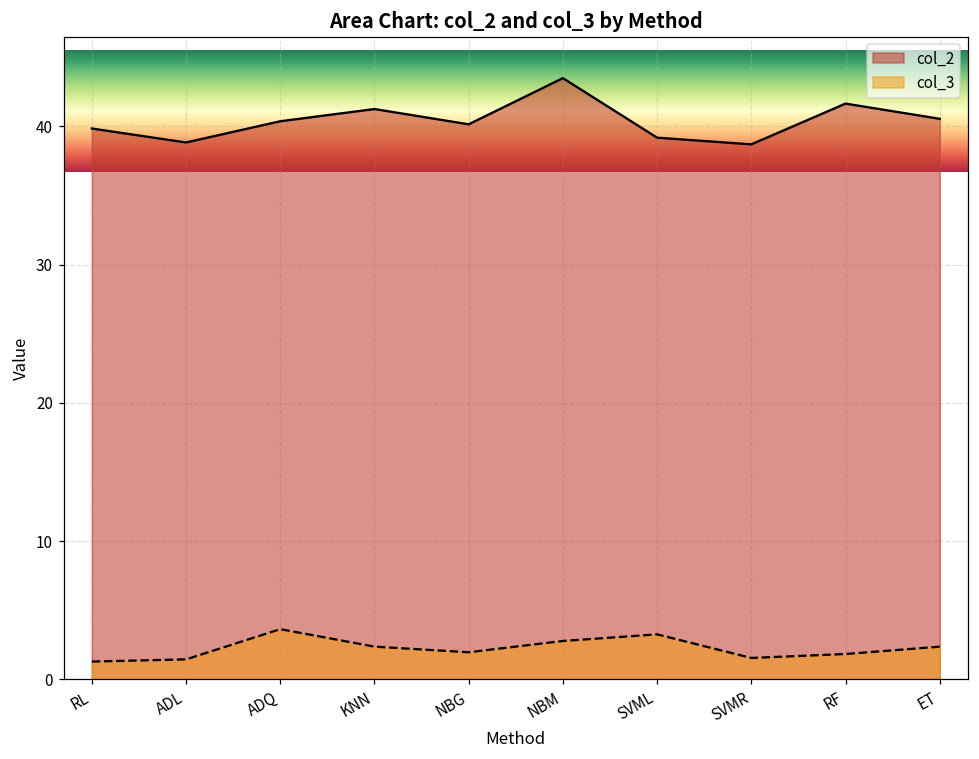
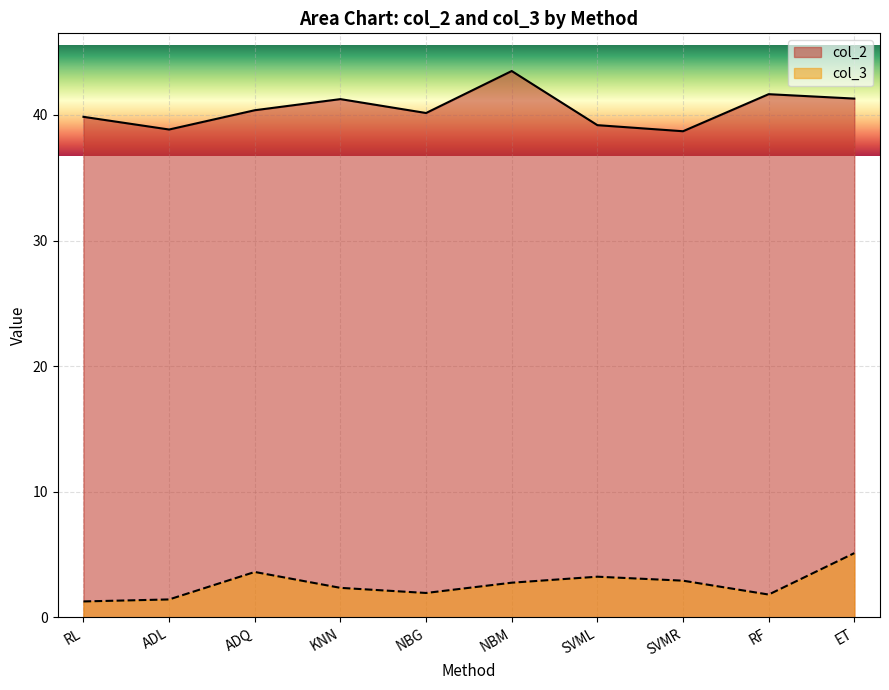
  {
    "col_2": {
      "RL": 39.9,
      "ADL": 38.8,
      "ADQ": 40.4,
      "KNN": 41.3,
      "NBG": 40.2,
      "NBM": 43.5,
      "SVML": 39.2,
      "SVMR": 38.7,
      "RF": 41.7,
-     "ET": 40.6
+     "ET": 41.3
    },
    "col_3": {
      "RL": 1.3,
      "ADL": 1.4,
      "ADQ": 3.6,
      "KNN": 2.4,
      "NBG": 2.0,
      "NBM": 2.8,
      "SVML": 3.2,
-     "SVMR": 1.5,
+     "SVMR": 2.9,
      "RF": 1.8,
-     "ET": 2.4
+     "ET": 5.1
    }
  }
